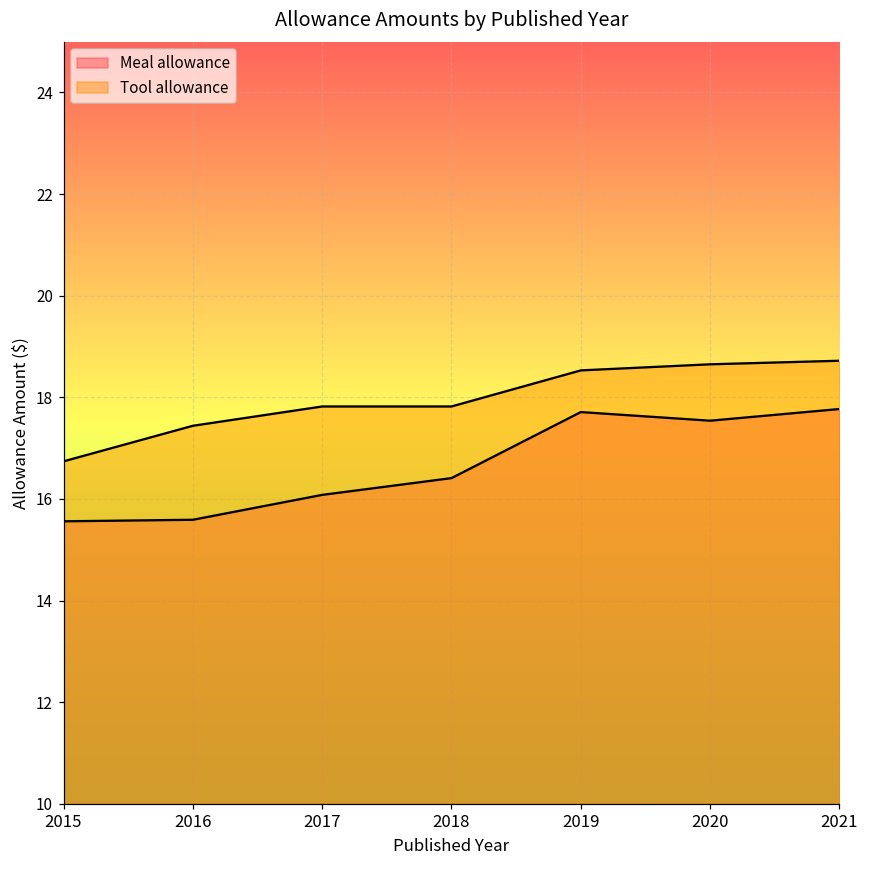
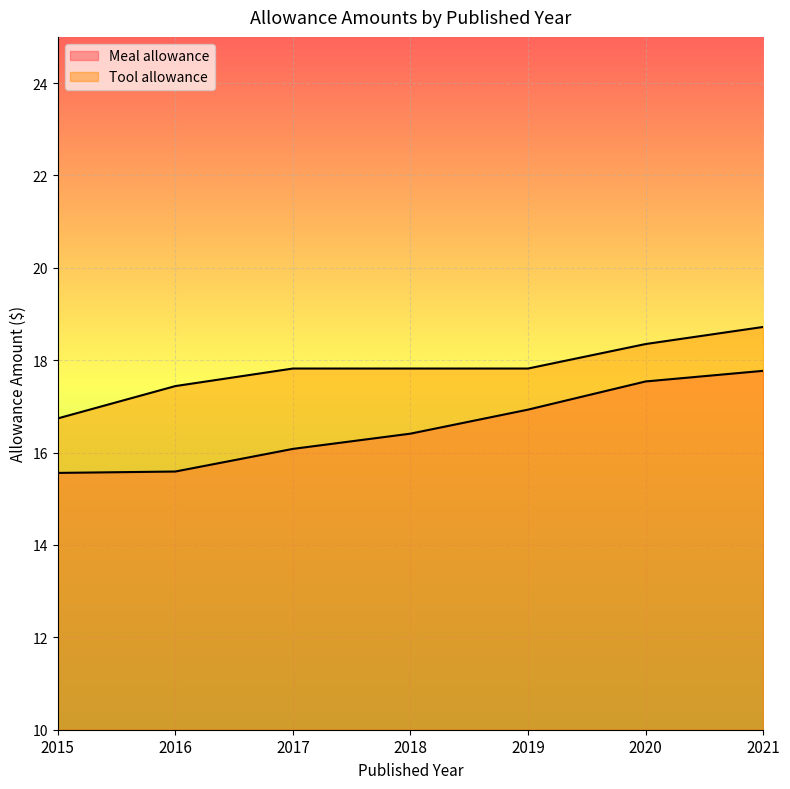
  {
    "Meal allowance": {
      "2015": 15.6,
      "2016": 15.6,
      "2017": 16.1,
      "2018": 16.4,
-     "2019": 17.7,
+     "2019": 16.9,
      "2020": 17.5,
      "2021": 17.8
    },
    "Tool allowance": {
      "2015": 16.7,
      "2016": 17.4,
      "2017": 17.8,
      "2018": 17.8,
-     "2019": 18.5,
-     "2020": 18.7,
+     "2019": 17.8,
+     "2020": 18.4,
      "2021": 18.7
    }
  }
